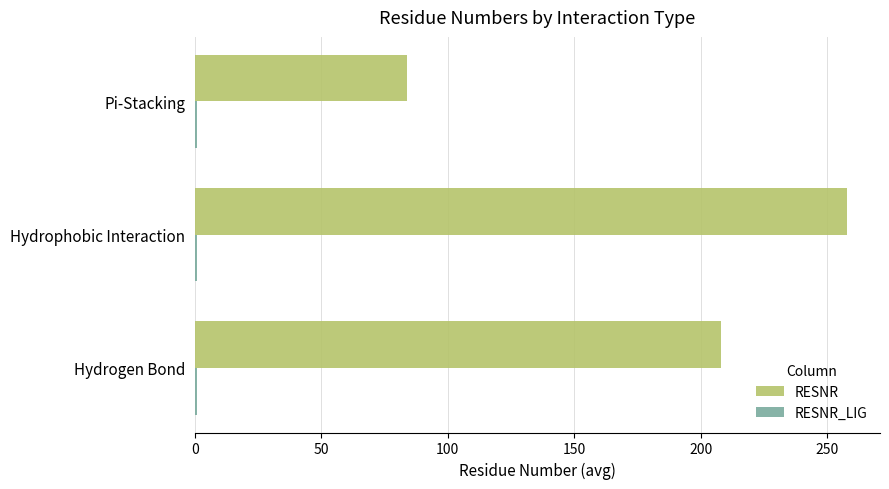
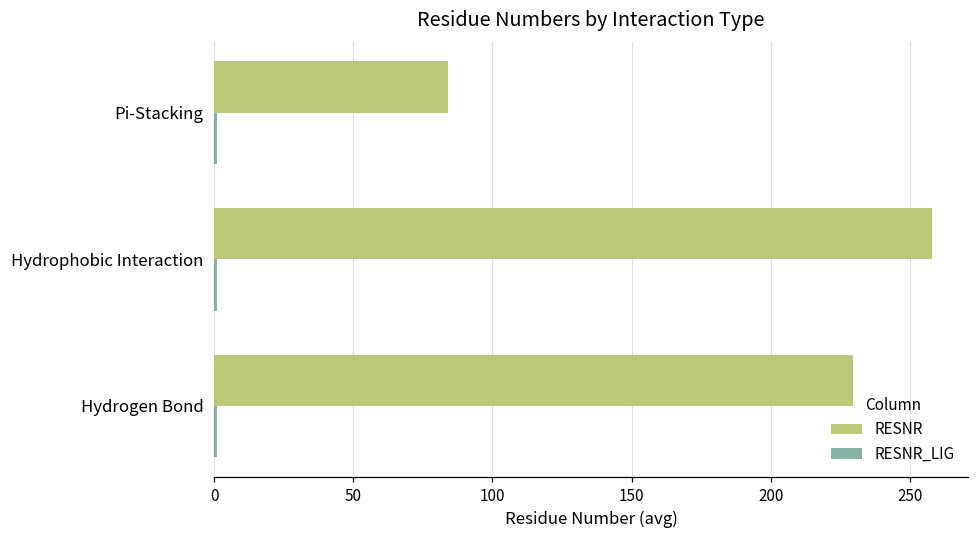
  {
    "RESNR": {
      "Pi-Stacking": 84,
      "Hydrophobic Interaction": 258,
-     "Hydrogen Bond": 208
+     "Hydrogen Bond": 230
    },
    "RESNR_LIG": {
      "Pi-Stacking": 1,
      "Hydrophobic Interaction": 1,
      "Hydrogen Bond": 1
    }
  }
